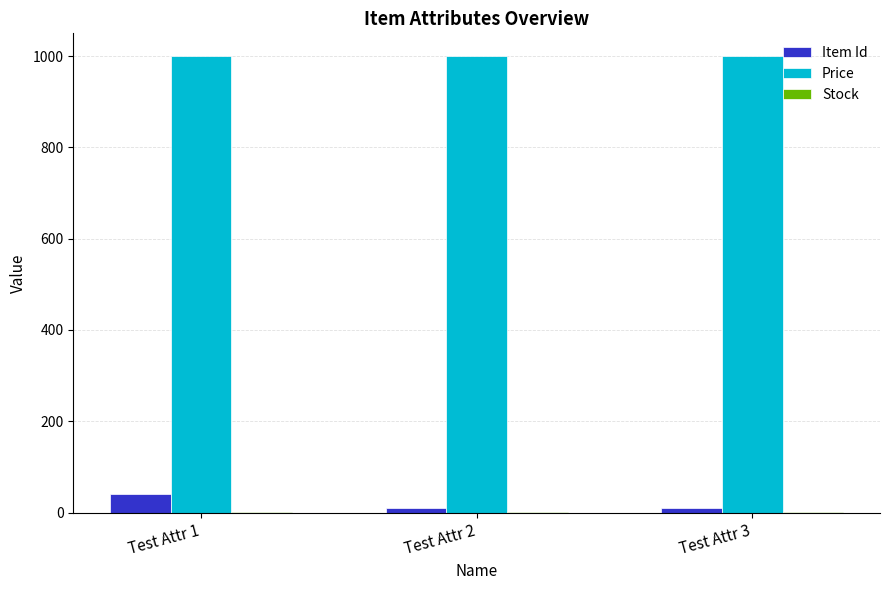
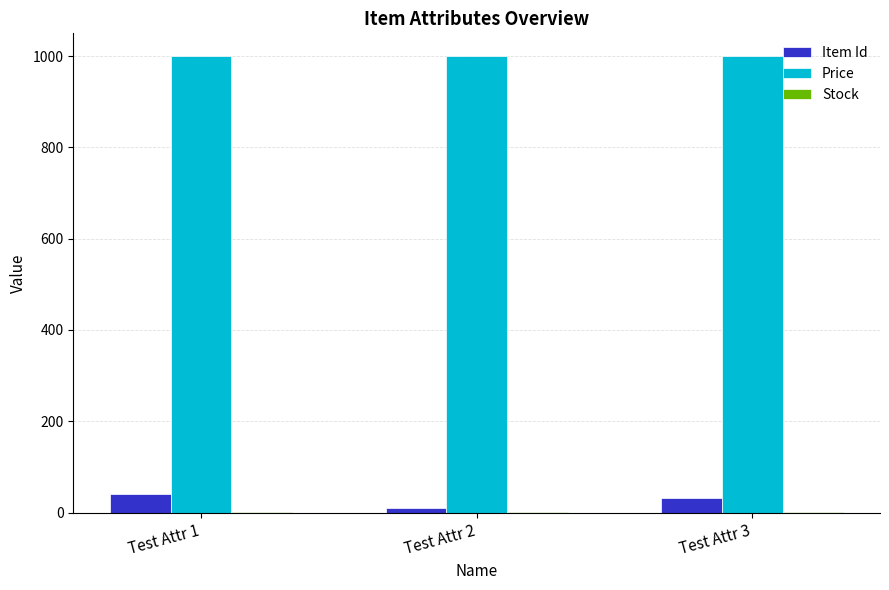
  {
    "Item Id": {
      "Test Attr 1": 40,
      "Test Attr 2": 10,
-     "Test Attr 3": 10
+     "Test Attr 3": 30
    },
    "Price": {
      "Test Attr 1": 1000,
      "Test Attr 2": 1000,
      "Test Attr 3": 1000
    }
  }
